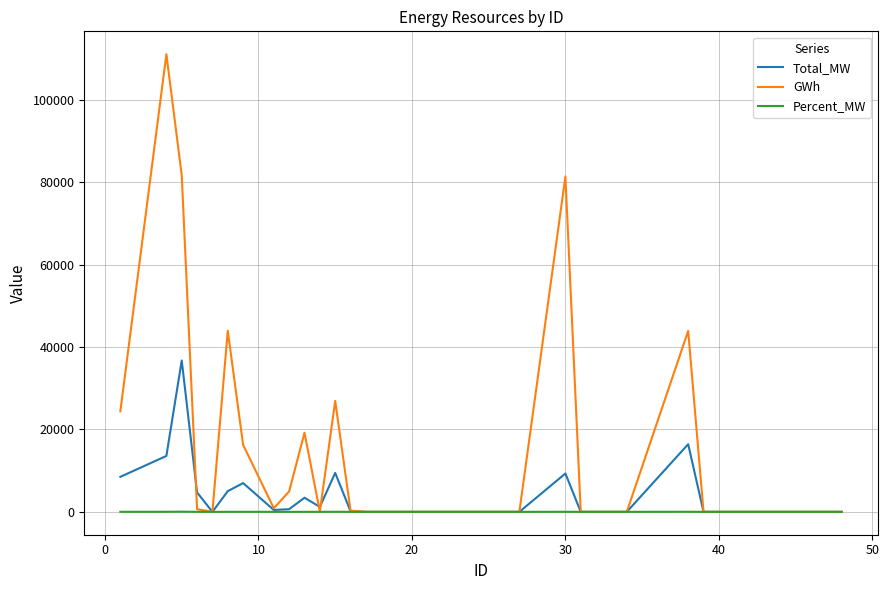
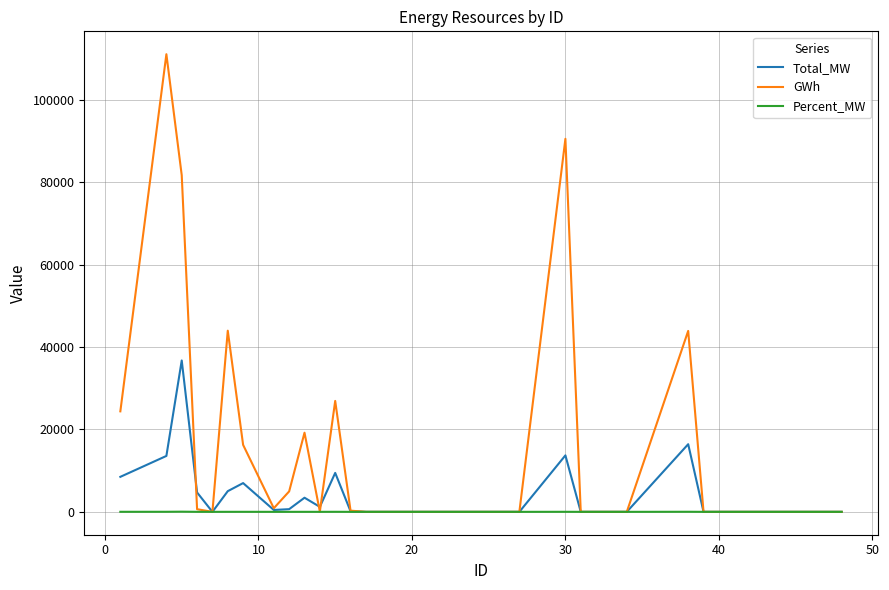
  {
    "Total_MW": {
-     "30": 9000
+     "30": 14000
    },
    "GWh": {
-     "30": 81000
+     "30": 91000
    },
    "Percent_MW": {
      "30": 0
    }
  }
